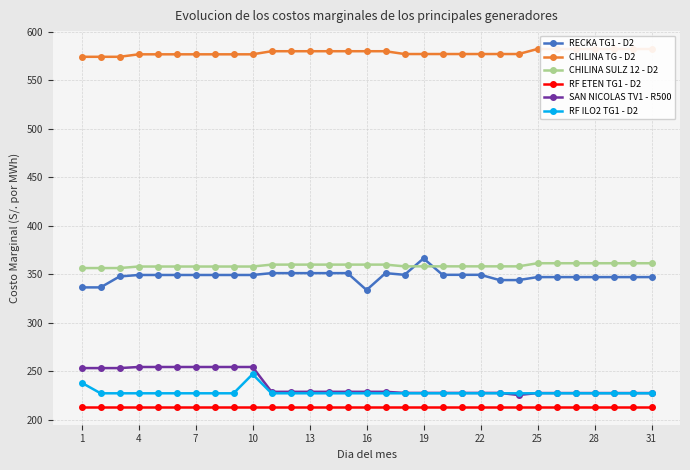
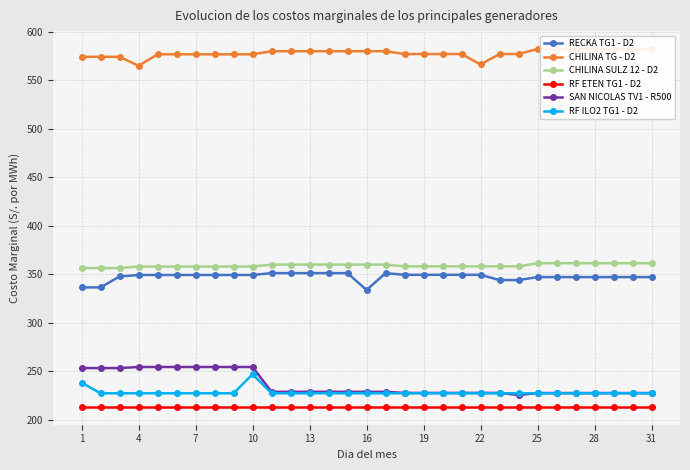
  {
    "RECKA TG1 - D2": {
      "1": 340,
      "4": 350,
      "7": 350,
      "10": 350,
      "13": 350,
      "16": 330,
-     "19": 370,
+     "19": 350,
      "22": 350,
      "25": 350,
      "28": 350,
      "31": 350
    },
    "CHILINA TG - D2": {
      "1": 570,
-     "4": 580,
+     "4": 560,
      "7": 580,
      "10": 580,
      "13": 580,
      "16": 580,
      "19": 580,
-     "22": 580,
+     "22": 570,
      "25": 580
    },
    "CHILINA SULZ 12 - D2": {
      "1": 360,
      "4": 360,
      "7": 360,
      "10": 360,
      "13": 360,
      "16": 360,
      "19": 360,
      "22": 360,
      "25": 360,
      "28": 360,
      "31": 360
    },
    "RF ETEN TG1 - D2": {
      "1": 210,
      "4": 210,
      "7": 210,
      "10": 210,
      "13": 210,
      "16": 210,
      "19": 210,
      "22": 210,
      "25": 210,
      "28": 210,
      "31": 210
    },
    "SAN NICOLAS TV1 - R500": {
      "1": 250,
      "4": 250,
      "7": 250,
      "10": 250
    },
    "RF ILO2 TG1 - D2": {
      "1": 240,
      "4": 230,
      "7": 230,
      "10": 250
    }
  }
